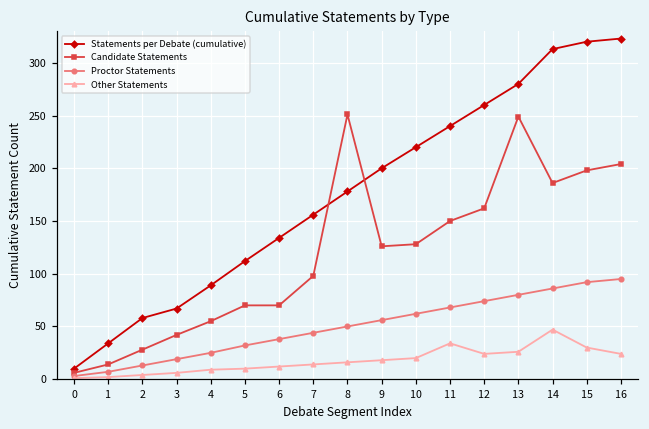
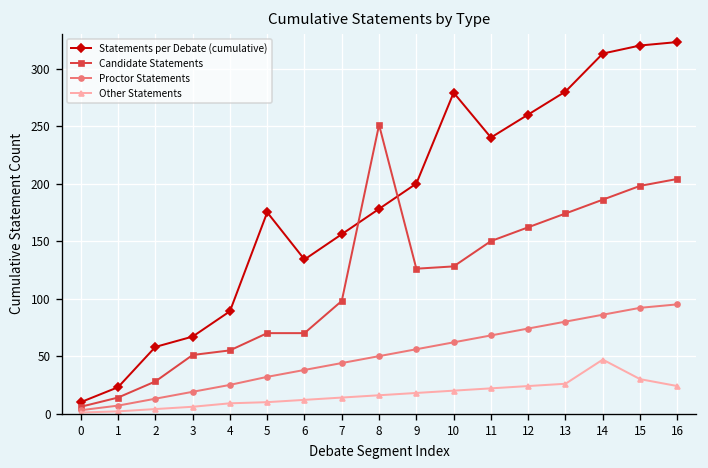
  {
    "Statements per Debate (cumulative)": {
      "0": 10,
-     "1": 30,
+     "1": 20,
      "2": 60,
      "3": 70,
      "4": 90,
-     "5": 110,
+     "5": 180,
      "6": 130,
      "7": 160,
      "8": 180,
      "9": 200,
-     "10": 220,
+     "10": 280,
      "11": 240,
      "12": 260,
      "13": 280,
      "14": 310,
      "15": 320,
      "16": 320
    },
    "Candidate Statements": {
      "0": 10,
      "1": 10,
      "2": 30,
-     "3": 40,
+     "3": 50,
      "4": 60,
      "5": 70,
      "6": 70,
      "7": 100,
      "8": 250,
      "9": 130,
      "10": 130,
      "11": 150,
      "12": 160,
-     "13": 250,
+     "13": 170,
      "14": 190,
      "15": 200,
      "16": 200
    },
    "Proctor Statements": {
      "1": 10,
      "2": 10,
      "3": 20,
      "4": 30,
      "5": 30,
      "6": 40,
      "7": 40,
      "8": 50,
      "9": 60,
      "10": 60,
      "11": 70,
      "12": 70,
      "13": 80,
      "14": 90,
      "15": 90,
      "16": 100
    },
    "Other Statements": {
      "1": 0,
      "2": 0,
      "3": 10,
      "4": 10,
      "5": 10,
      "6": 10,
      "7": 10,
      "8": 20,
      "9": 20,
      "10": 20,
-     "11": 30,
+     "11": 20,
      "12": 20,
      "13": 30,
      "14": 50,
      "15": 30,
      "16": 20
    }
  }
